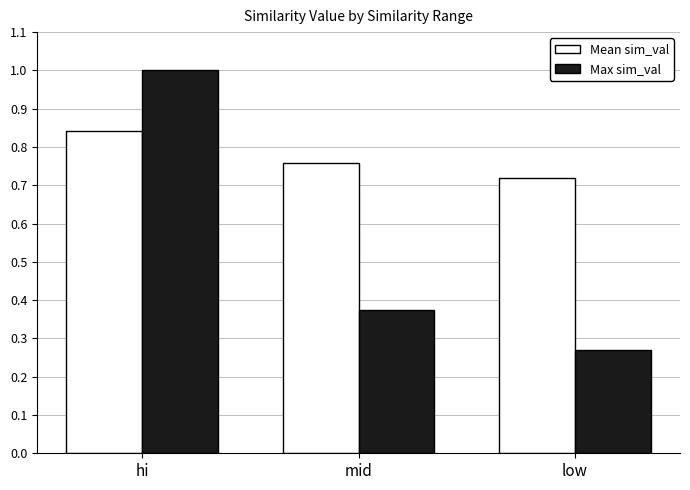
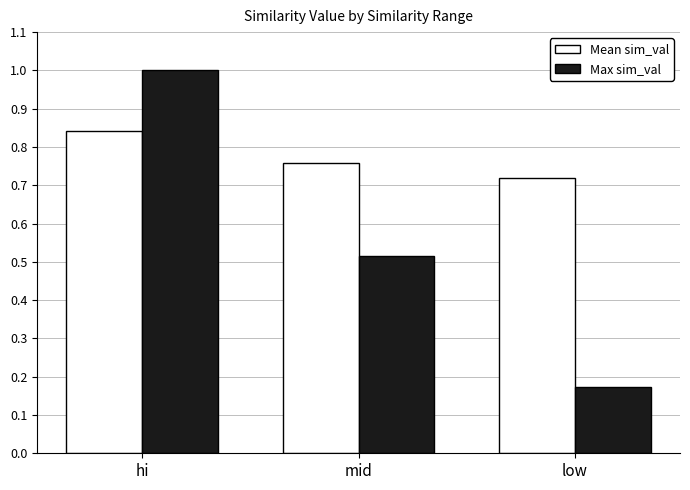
  {
    "Mean sim_val": {
      "hi": 0.84,
      "mid": 0.76,
      "low": 0.72
    },
    "Max sim_val": {
      "hi": 1.00,
-     "mid": 0.37,
-     "low": 0.27
+     "mid": 0.51,
+     "low": 0.17
    }
  }
